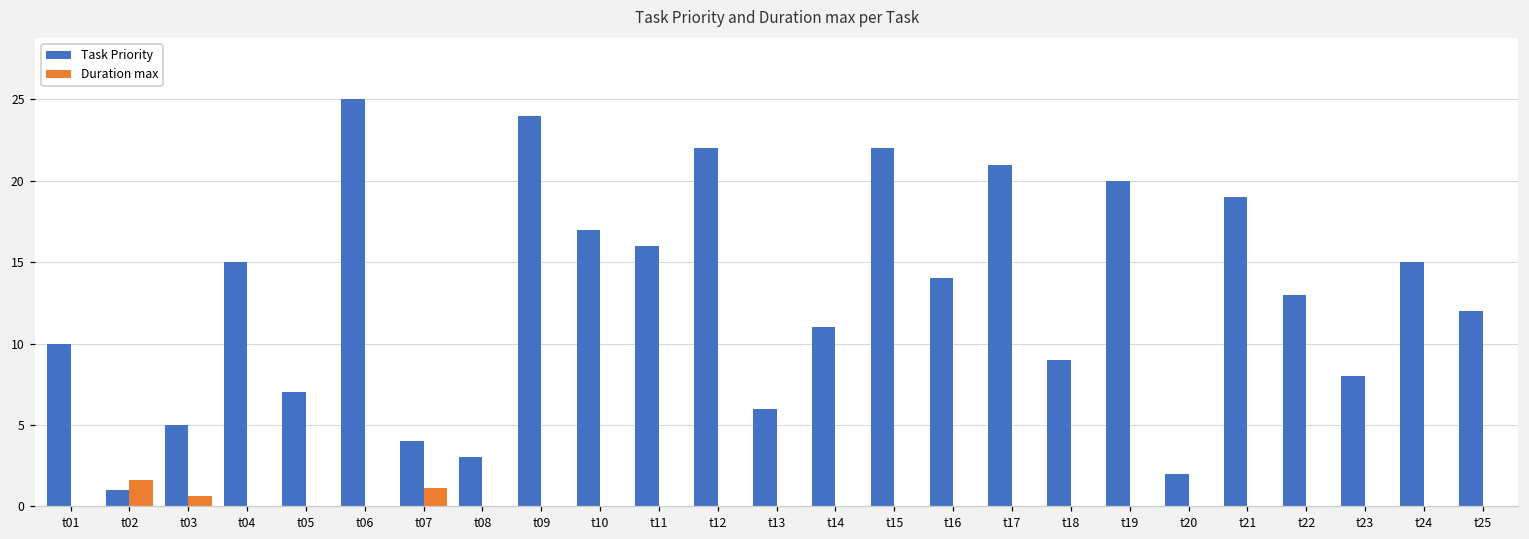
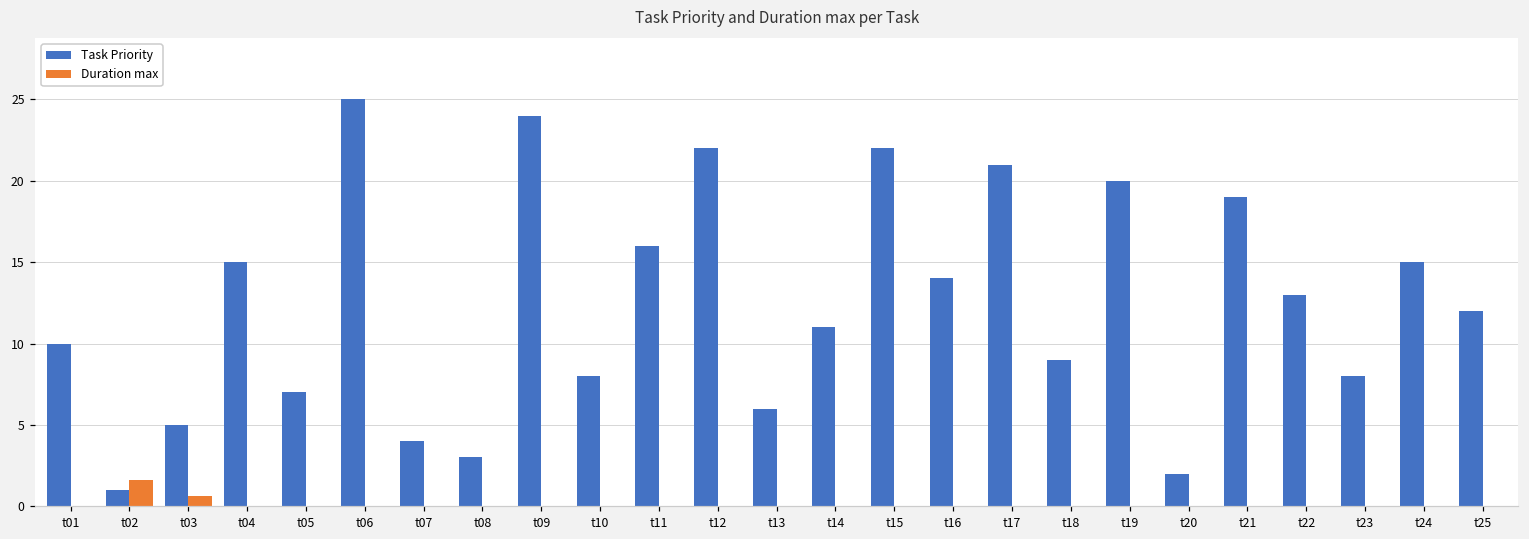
  {
    "Task Priority": {
      "t01": 10,
      "t02": 1,
      "t03": 5,
      "t04": 15,
      "t05": 7,
      "t06": 25,
      "t07": 4,
      "t08": 3,
      "t09": 24,
-     "t10": 17,
+     "t10": 8,
      "t11": 16,
      "t12": 22,
      "t13": 6,
      "t14": 11,
      "t15": 22,
      "t16": 14,
      "t17": 21,
      "t18": 9,
      "t19": 20,
      "t20": 2,
      "t21": 19,
      "t22": 13,
      "t23": 8,
      "t24": 15,
      "t25": 12
    },
    "Duration max": {
      "t02": 1.6,
      "t03": 0.6,
-     "t07": 1.1
+     "t07": 0.0
    }
  }
